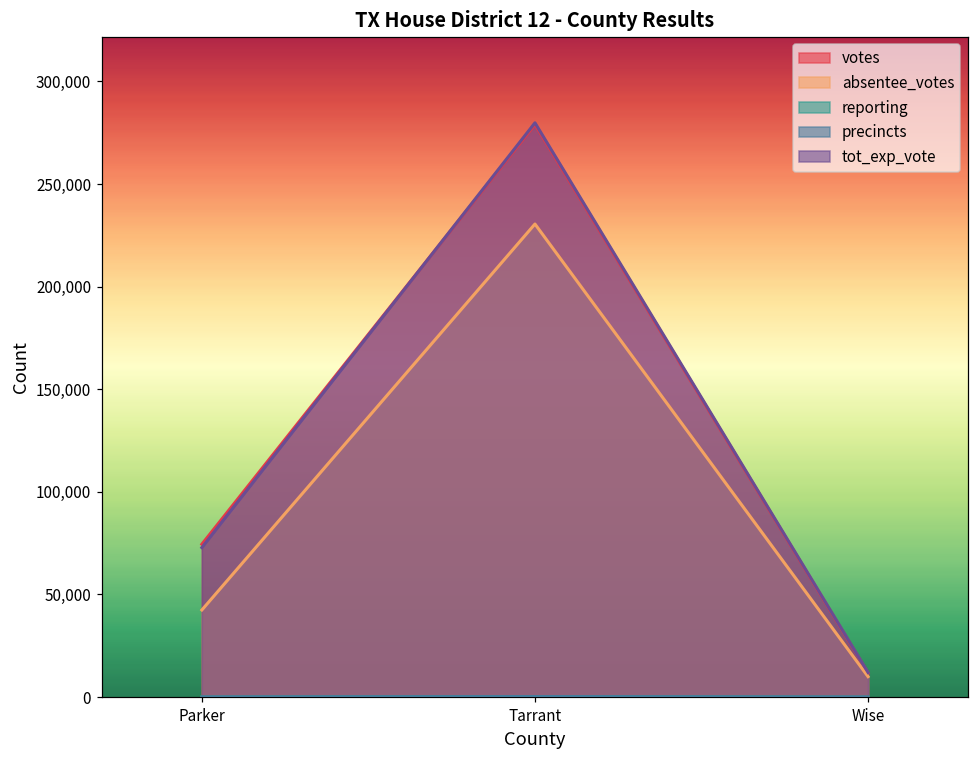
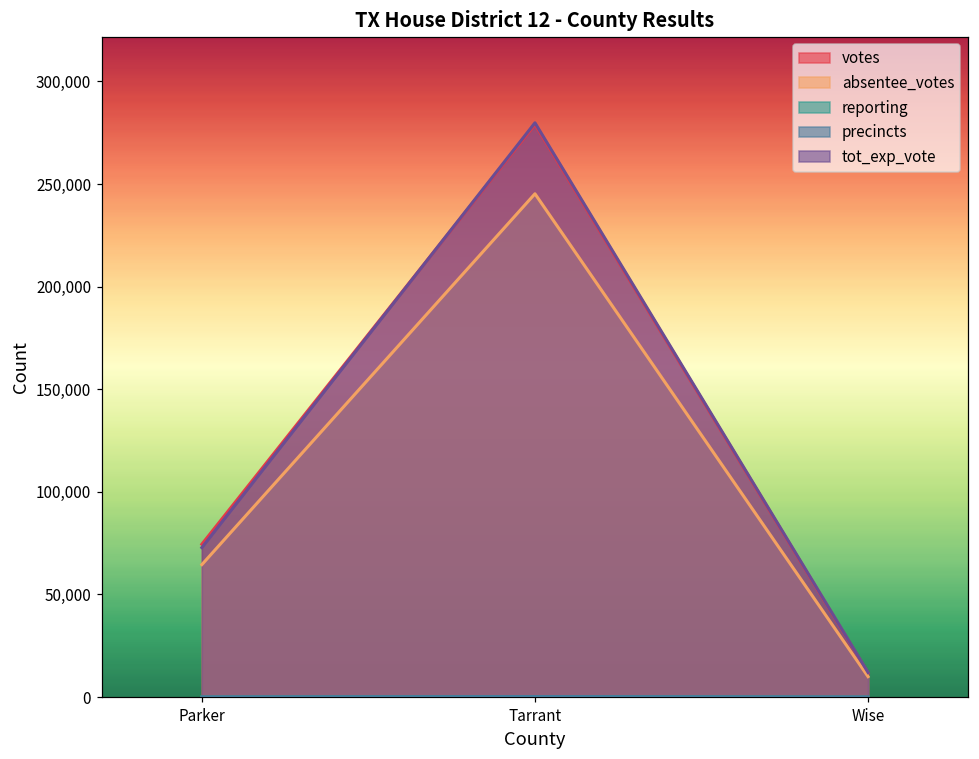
  {
    "votes": {
      "Parker": "74,000"
    },
    "absentee_votes": {
-     "Parker": "42,000",
-     "Tarrant": "231,000",
+     "Parker": "65,000",
+     "Tarrant": "245,000",
      "Wise": "10,000"
    }
  }
